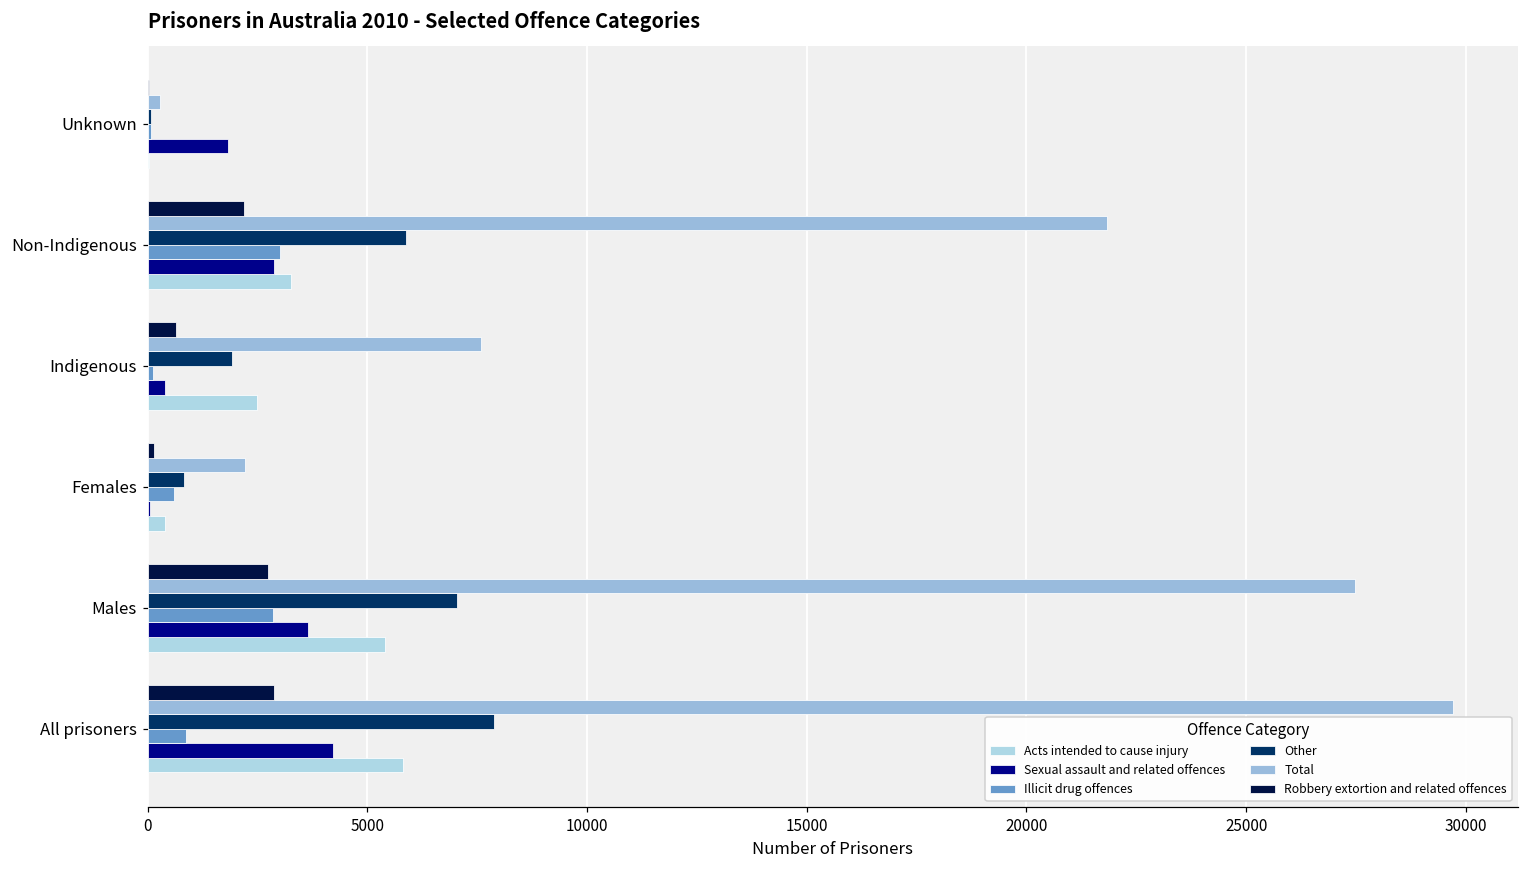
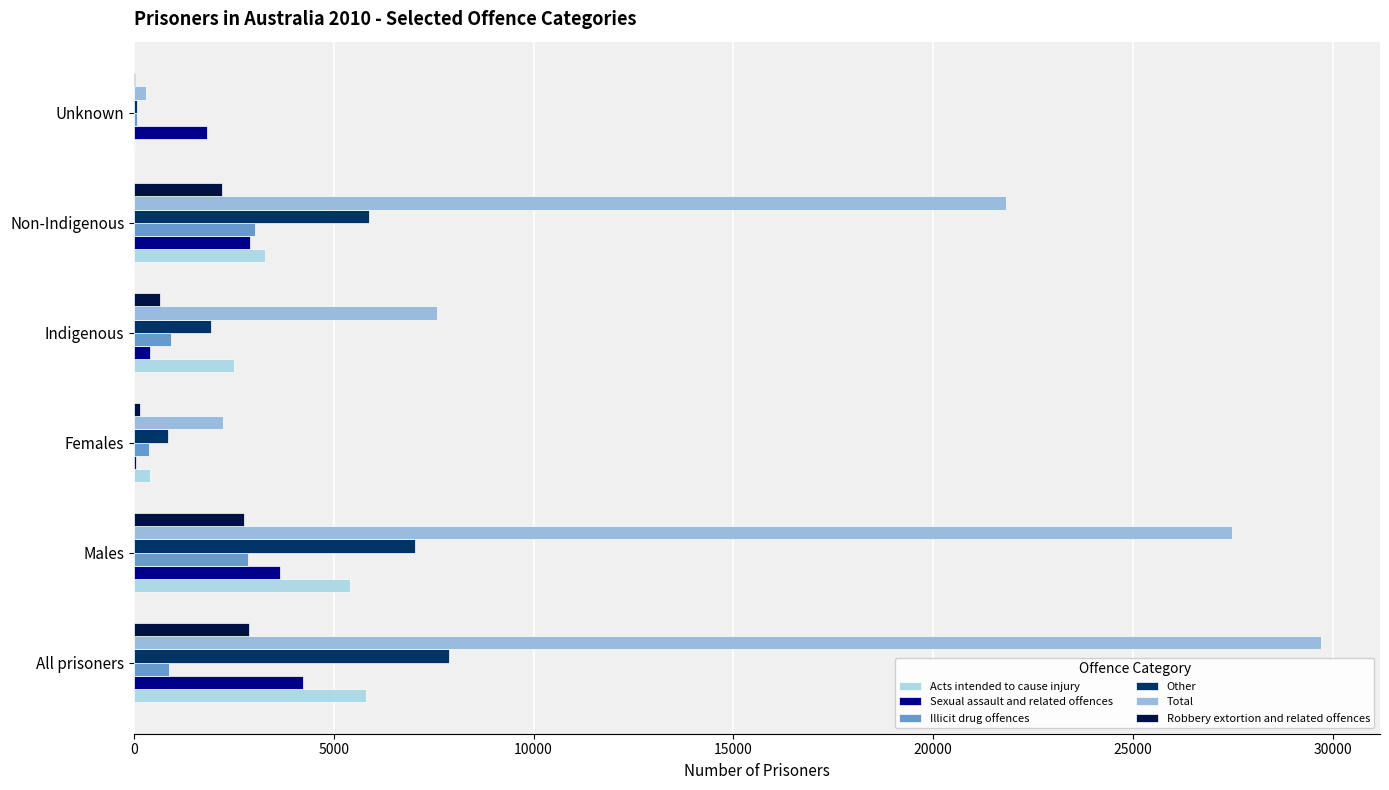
  {
    "Sexual assault and related offences": {
      "Unknown": 1800,
      "Non-Indigenous": 2900,
      "Indigenous": 400,
      "Males": 3700,
      "All prisoners": 4200
    },
    "Illicit drug offences": {
      "Unknown": 100,
      "Non-Indigenous": 3000,
-     "Indigenous": 100,
-     "Females": 600,
+     "Indigenous": 900,
+     "Females": 400,
      "Males": 2800,
      "All prisoners": 900
    }
  }
